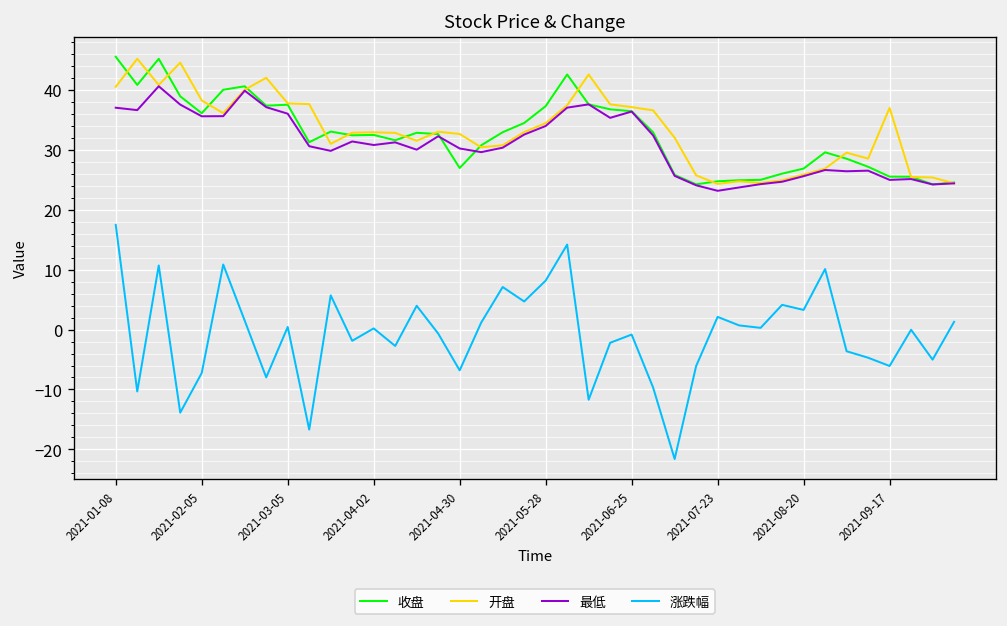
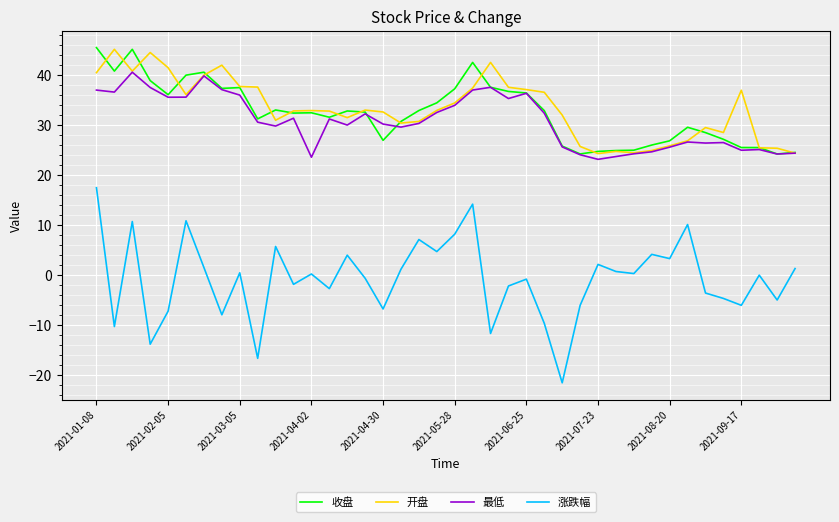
  {
    "收盘": {
      "2021-01-08": 46,
      "2021-04-30": 27,
      "2021-05-28": 37,
      "2021-08-20": 27,
      "2021-09-17": 26
    },
    "开盘": {
      "2021-01-08": 40,
-     "2021-02-05": 38,
+     "2021-02-05": 41,
      "2021-04-30": 33,
      "2021-06-25": 37,
      "2021-09-17": 37
    },
    "最低": {
      "2021-01-08": 37,
      "2021-03-05": 36,
-     "2021-04-02": 31,
+     "2021-04-02": 24,
      "2021-04-30": 30,
      "2021-07-23": 23,
      "2021-09-17": 25
    },
    "涨跌幅": {
      "2021-01-08": 17,
      "2021-02-05": -7,
      "2021-03-05": 0,
      "2021-04-02": 0,
      "2021-04-30": -7,
      "2021-05-28": 8,
      "2021-06-25": -1,
      "2021-07-23": 2,
      "2021-08-20": 3,
      "2021-09-17": -6
    }
  }
